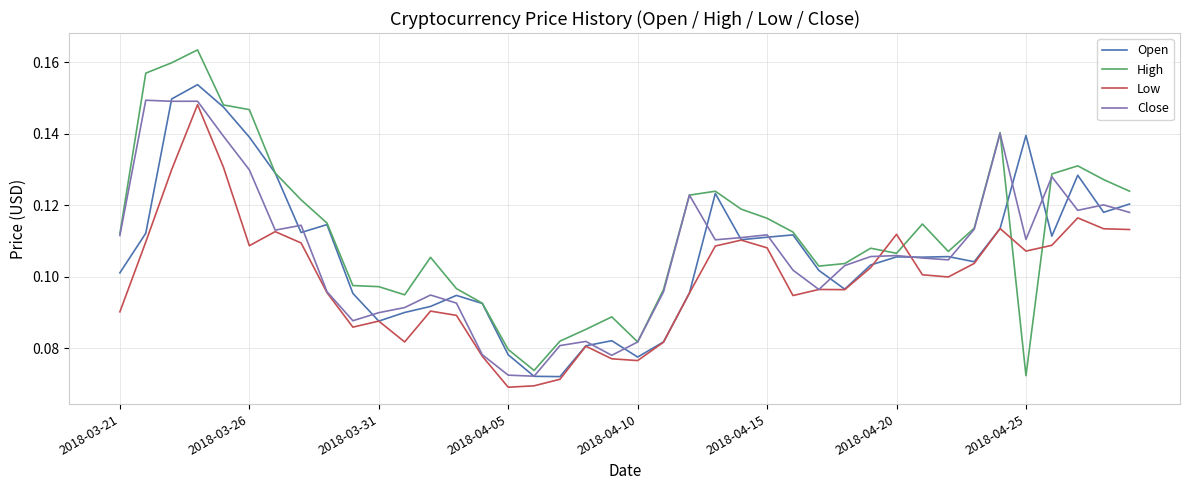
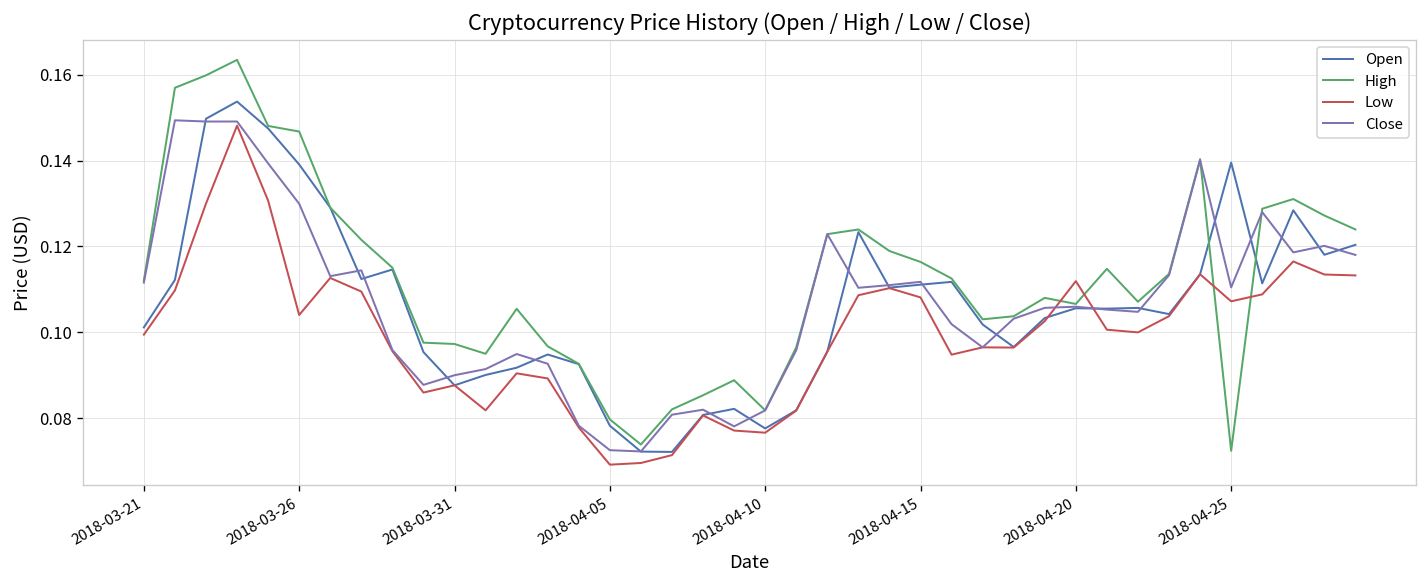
  {
    "High": {
      "2018-03-26": 0.147,
      "2018-03-31": 0.097,
      "2018-04-05": 0.080,
      "2018-04-15": 0.116,
      "2018-04-25": 0.072
    },
    "Low": {
-     "2018-03-21": 0.090,
-     "2018-03-26": 0.109,
+     "2018-03-21": 0.099,
+     "2018-03-26": 0.104,
      "2018-04-05": 0.069,
      "2018-04-10": 0.077,
      "2018-04-15": 0.108,
      "2018-04-20": 0.112,
      "2018-04-25": 0.107
    }
  }
